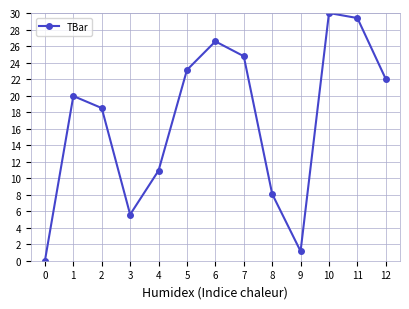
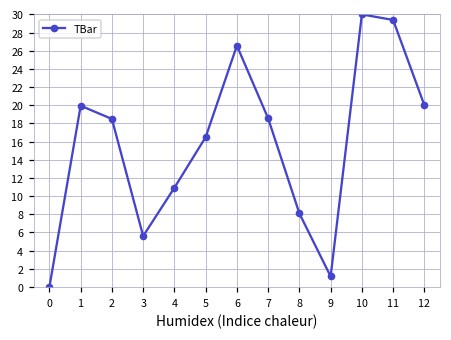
  {
    "0": 0,
    "1": 20,
    "2": 18,
    "3": 6,
    "4": 11,
-   "5": 23,
+   "5": 16,
    "6": 27,
-   "7": 25,
+   "7": 19,
    "8": 8,
    "9": 1,
    "10": 30,
    "11": 29,
-   "12": 22
+   "12": 20
  }
